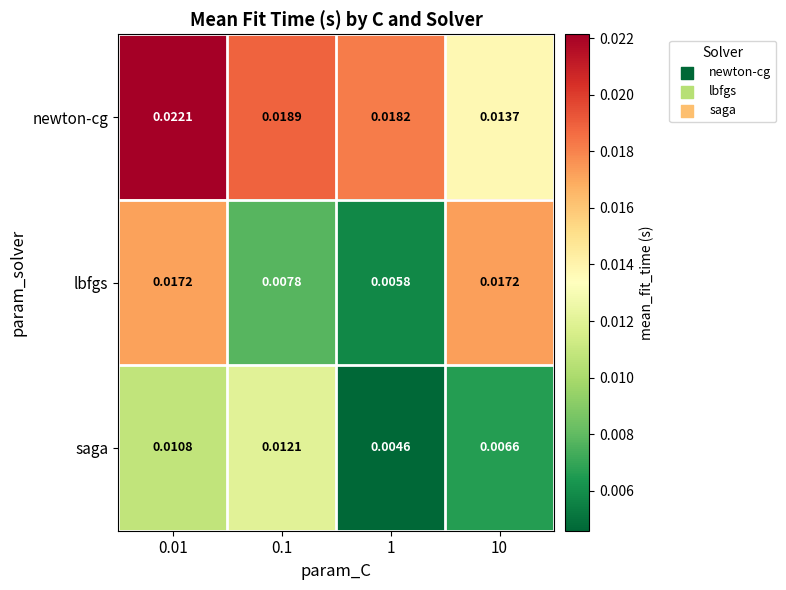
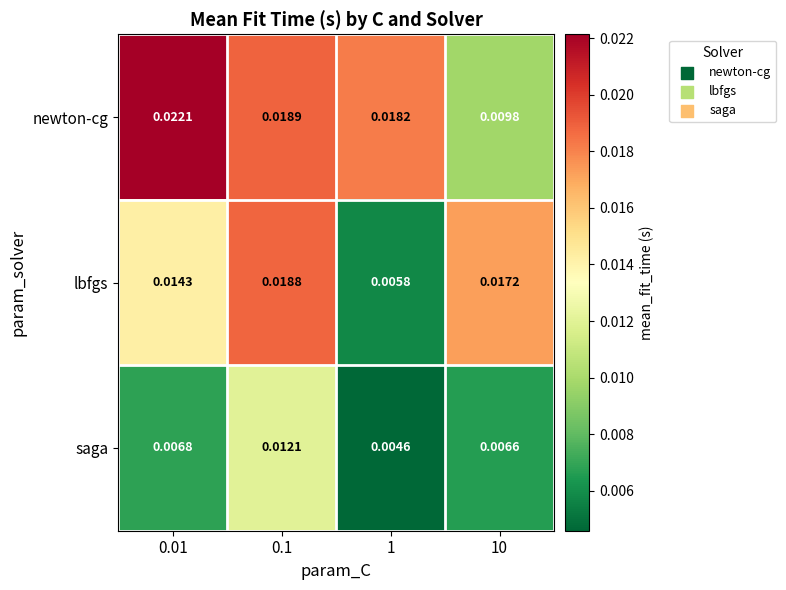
  {
    "newton-cg": {
      "0.01": 0.0221,
      "0.1": 0.0189,
      "1": 0.0182,
-     "10": 0.0137
+     "10": 0.0098
    },
    "lbfgs": {
-     "0.01": 0.0172,
-     "0.1": 0.0078,
+     "0.01": 0.0143,
+     "0.1": 0.0188,
      "1": 0.0058,
      "10": 0.0172
    },
    "saga": {
-     "0.01": 0.0108,
+     "0.01": 0.0068,
      "0.1": 0.0121,
      "1": 0.0046,
      "10": 0.0066
    }
  }
